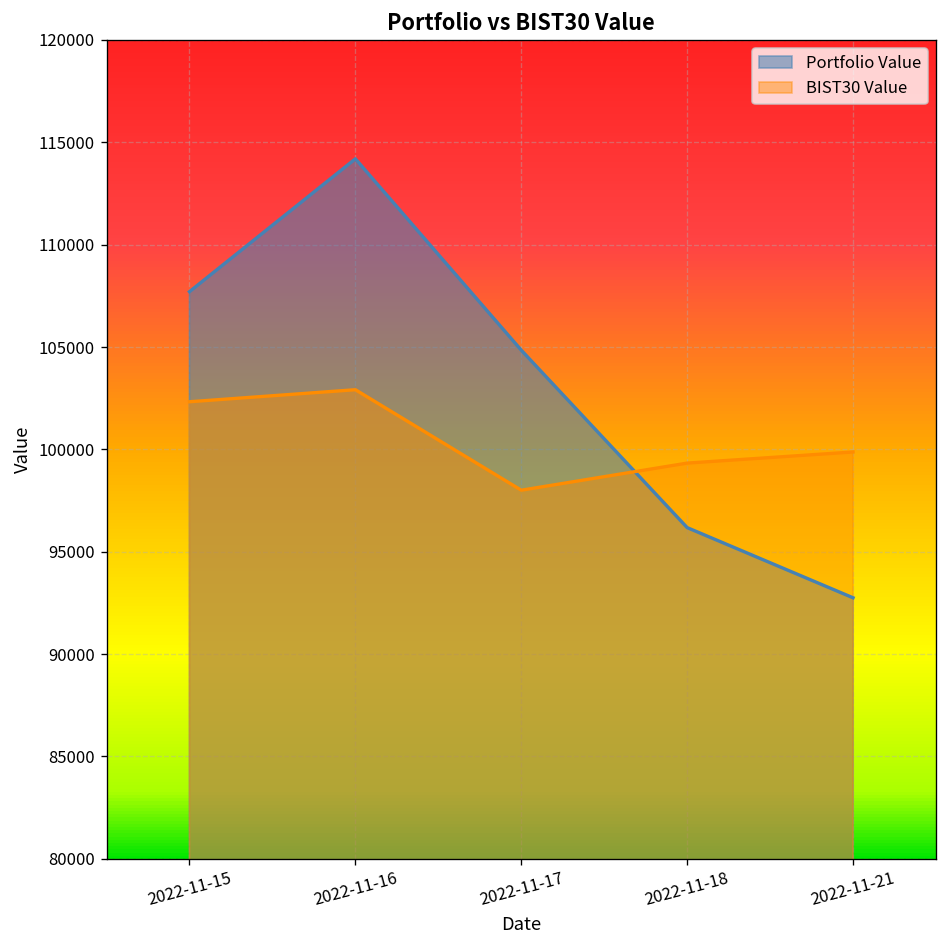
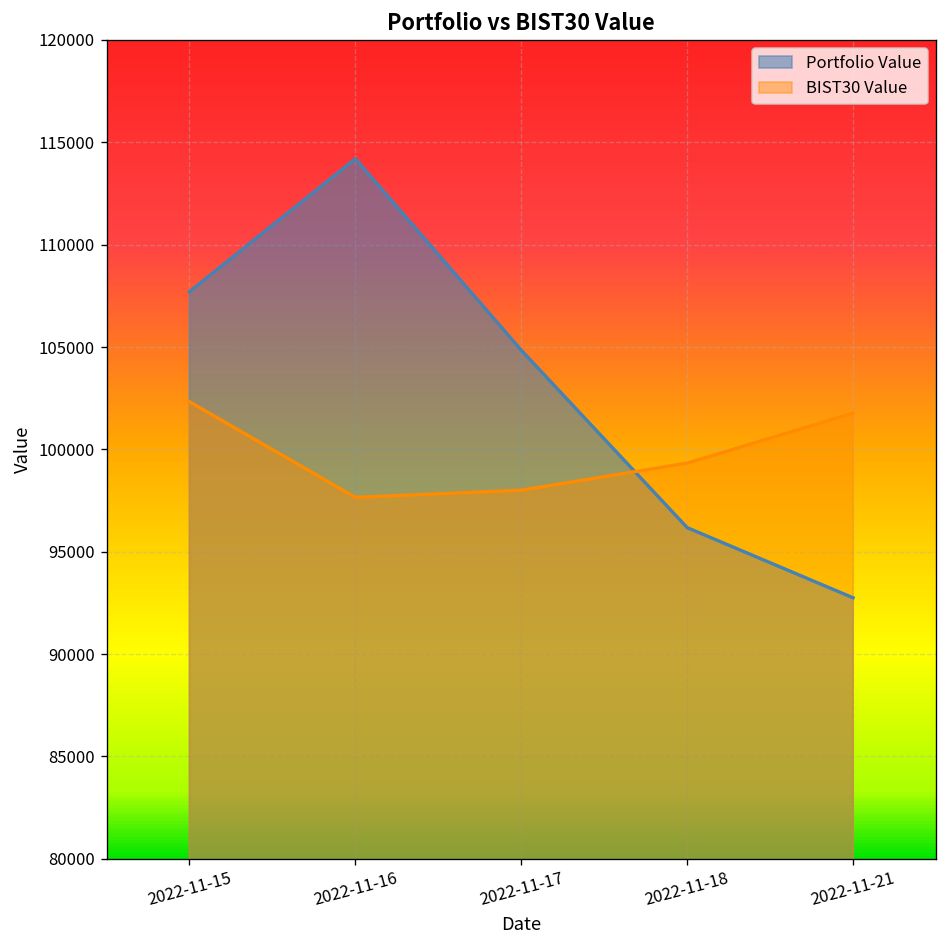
  {
    "Portfolio Value": {
      "2022-11-15": 107700,
      "2022-11-16": 114200,
      "2022-11-17": 104800,
      "2022-11-18": 96200,
      "2022-11-21": 92800
    },
    "BIST30 Value": {
      "2022-11-15": 102300,
-     "2022-11-16": 102900,
+     "2022-11-16": 97700,
      "2022-11-17": 98000,
      "2022-11-18": 99300,
-     "2022-11-21": 99900
+     "2022-11-21": 101800
    }
  }
